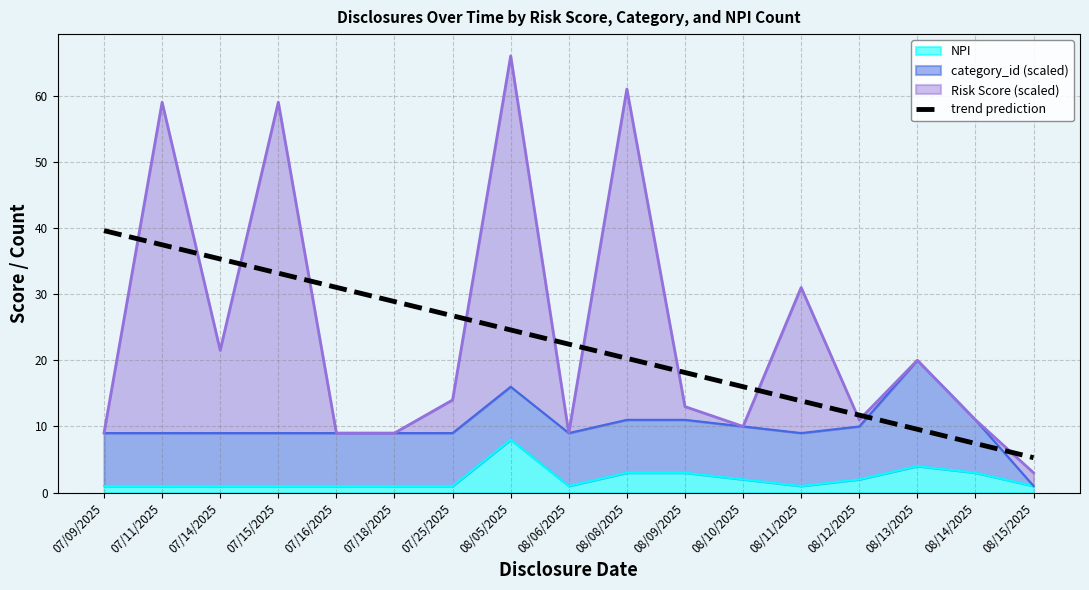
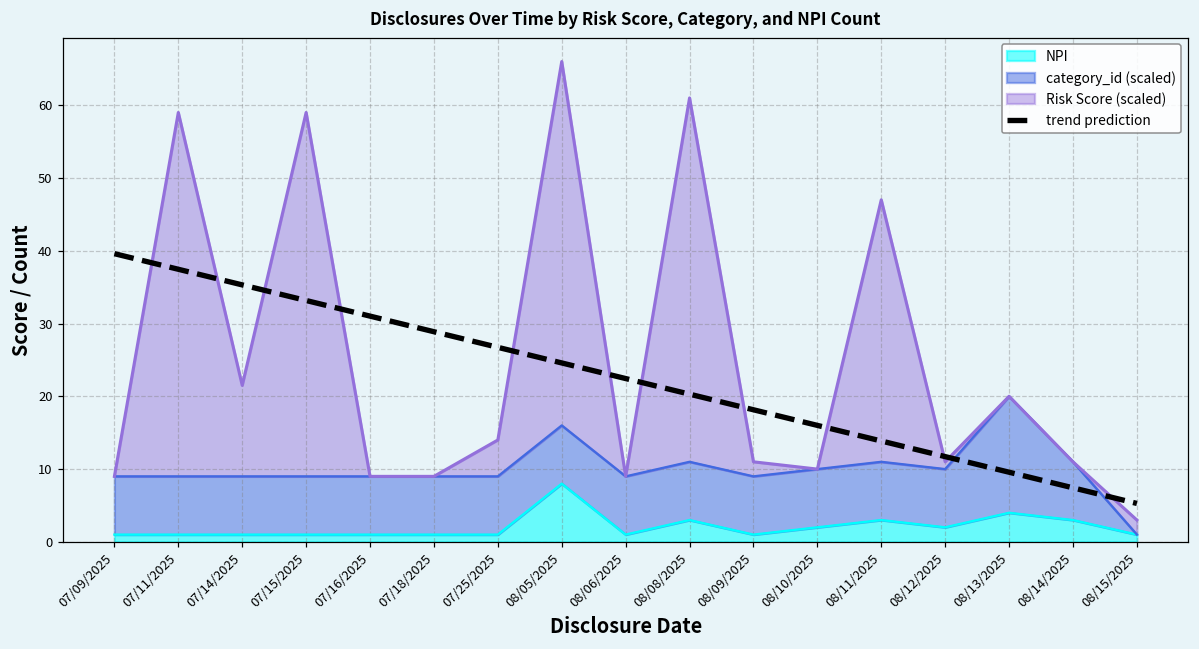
  {
    "NPI": {
      "07/09/2025": 1,
      "07/11/2025": 1,
      "07/14/2025": 1,
      "07/15/2025": 1,
      "07/16/2025": 1,
      "07/18/2025": 1,
      "07/25/2025": 1,
      "08/05/2025": 8,
      "08/06/2025": 1,
      "08/08/2025": 3,
-     "08/09/2025": 3,
+     "08/09/2025": 1,
      "08/10/2025": 2,
-     "08/11/2025": 1,
+     "08/11/2025": 3,
      "08/12/2025": 2,
      "08/13/2025": 4,
      "08/14/2025": 3
    },
    "category_id (scaled)": {
      "07/11/2025": 8,
      "07/14/2025": 8,
      "07/15/2025": 8,
      "07/25/2025": 8,
      "08/05/2025": 8,
      "08/08/2025": 8,
      "08/09/2025": 8,
      "08/11/2025": 8,
      "08/12/2025": 8
    },
    "Risk Score (scaled)": {
      "07/11/2025": 50,
      "07/14/2025": 13,
      "07/15/2025": 50,
      "07/25/2025": 5,
      "08/05/2025": 50,
      "08/08/2025": 50,
      "08/09/2025": 2,
-     "08/11/2025": 22,
+     "08/11/2025": 36,
      "08/12/2025": 1,
      "08/15/2025": 2
    },
    "trend prediction": {
      "07/09/2025": 40,
      "07/11/2025": 37,
      "07/14/2025": 35,
      "07/15/2025": 33,
      "07/16/2025": 31,
      "07/18/2025": 29,
      "07/25/2025": 27,
      "08/05/2025": 25,
      "08/06/2025": 22,
      "08/08/2025": 20,
      "08/09/2025": 18,
      "08/10/2025": 16,
      "08/11/2025": 14,
      "08/12/2025": 12,
      "08/13/2025": 10,
      "08/14/2025": 7,
      "08/15/2025": 5
    }
  }
